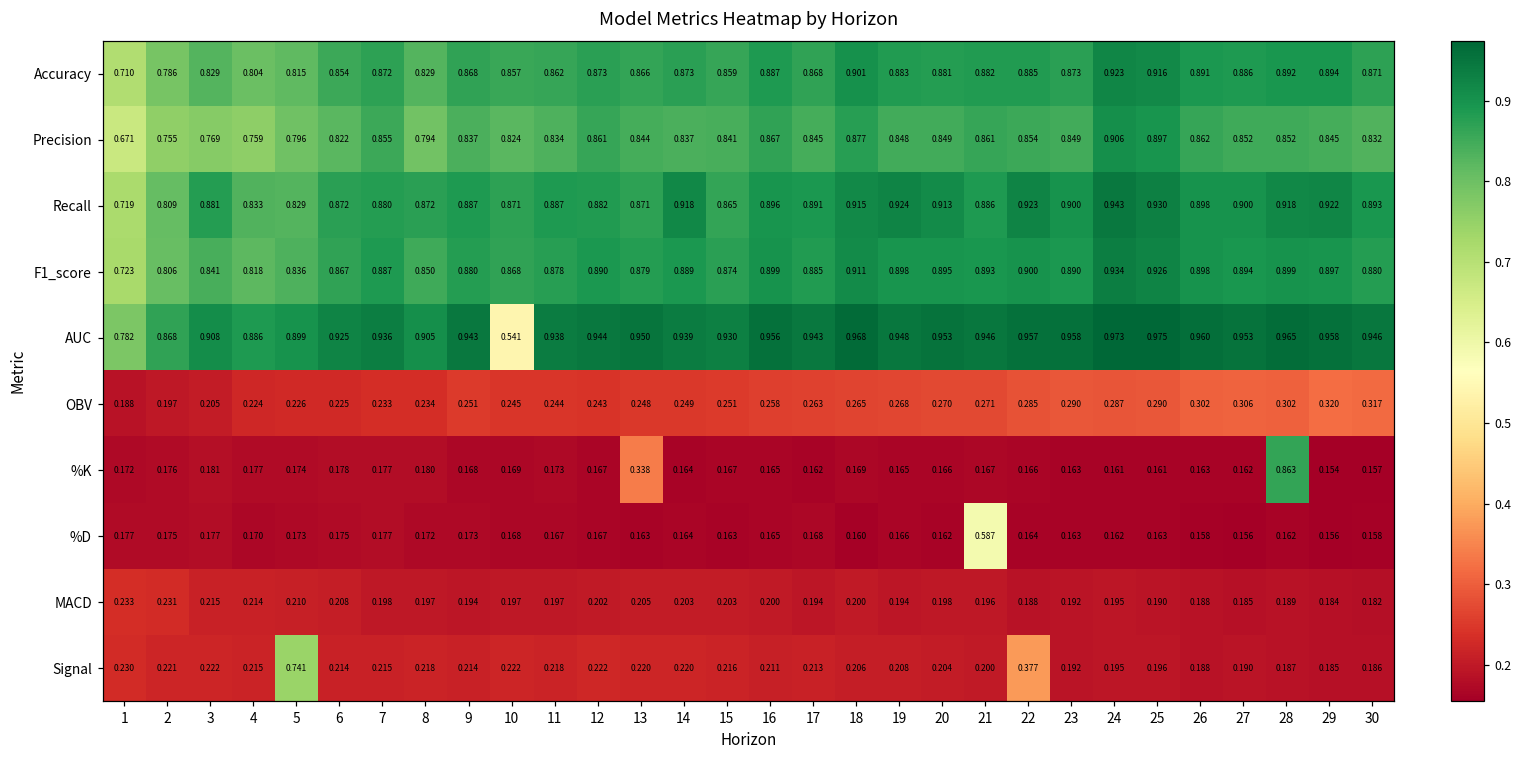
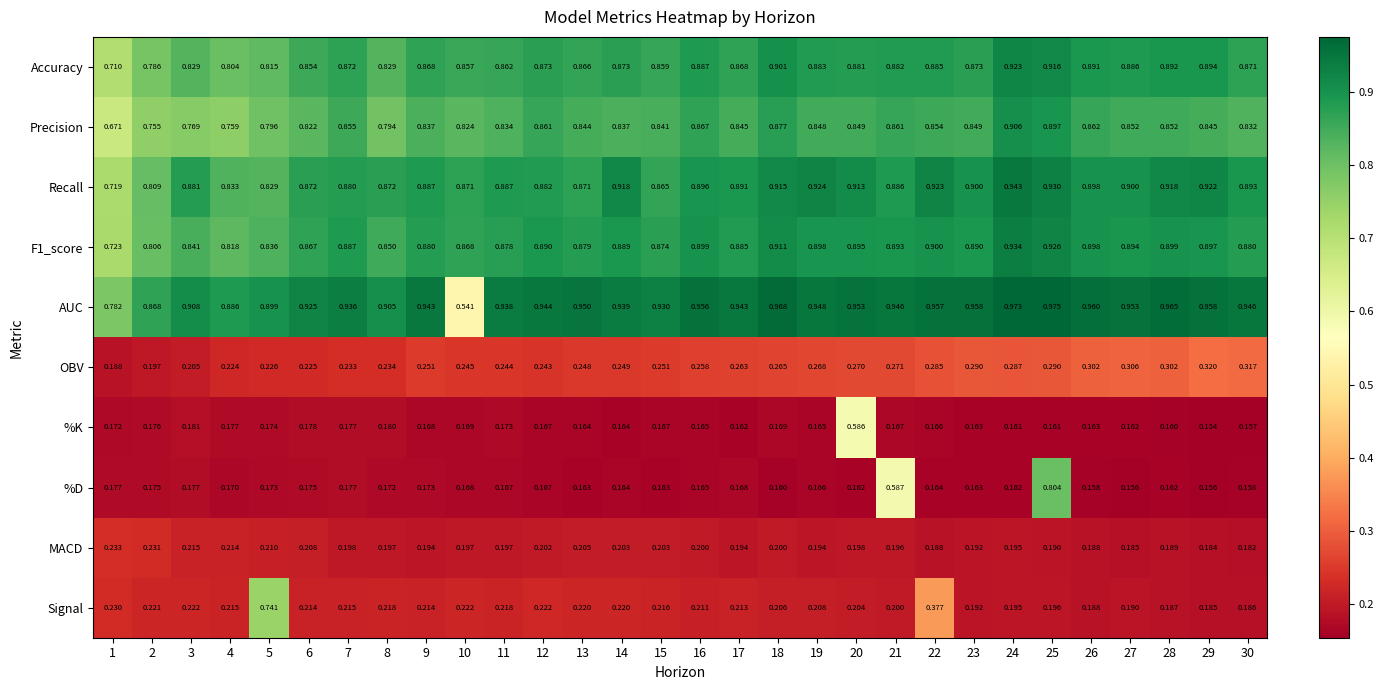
  {
    "%K": {
      "1": 0.172,
      "2": 0.176,
      "3": 0.181,
      "4": 0.177,
      "5": 0.174,
      "6": 0.178,
      "7": 0.177,
      "8": 0.180,
      "9": 0.168,
      "10": 0.169,
      "11": 0.173,
      "12": 0.167,
-     "13": 0.338,
+     "13": 0.164,
      "14": 0.164,
      "15": 0.167,
      "16": 0.165,
      "17": 0.162,
      "18": 0.169,
      "19": 0.165,
-     "20": 0.166,
+     "20": 0.586,
      "21": 0.167,
      "22": 0.166,
      "23": 0.163,
      "24": 0.161,
      "25": 0.161,
      "26": 0.163,
      "27": 0.162,
-     "28": 0.863,
+     "28": 0.160,
      "29": 0.154,
      "30": 0.157
    },
    "%D": {
      "1": 0.177,
      "2": 0.175,
      "3": 0.177,
      "4": 0.170,
      "5": 0.173,
      "6": 0.175,
      "7": 0.177,
      "8": 0.172,
      "9": 0.173,
      "10": 0.168,
      "11": 0.167,
      "12": 0.167,
      "13": 0.163,
      "14": 0.164,
      "15": 0.163,
      "16": 0.165,
      "17": 0.168,
      "18": 0.160,
      "19": 0.166,
      "20": 0.162,
      "21": 0.587,
      "22": 0.164,
      "23": 0.163,
      "24": 0.162,
-     "25": 0.163,
+     "25": 0.804,
      "26": 0.158,
      "27": 0.156,
      "28": 0.162,
      "29": 0.156,
      "30": 0.158
    }
  }
